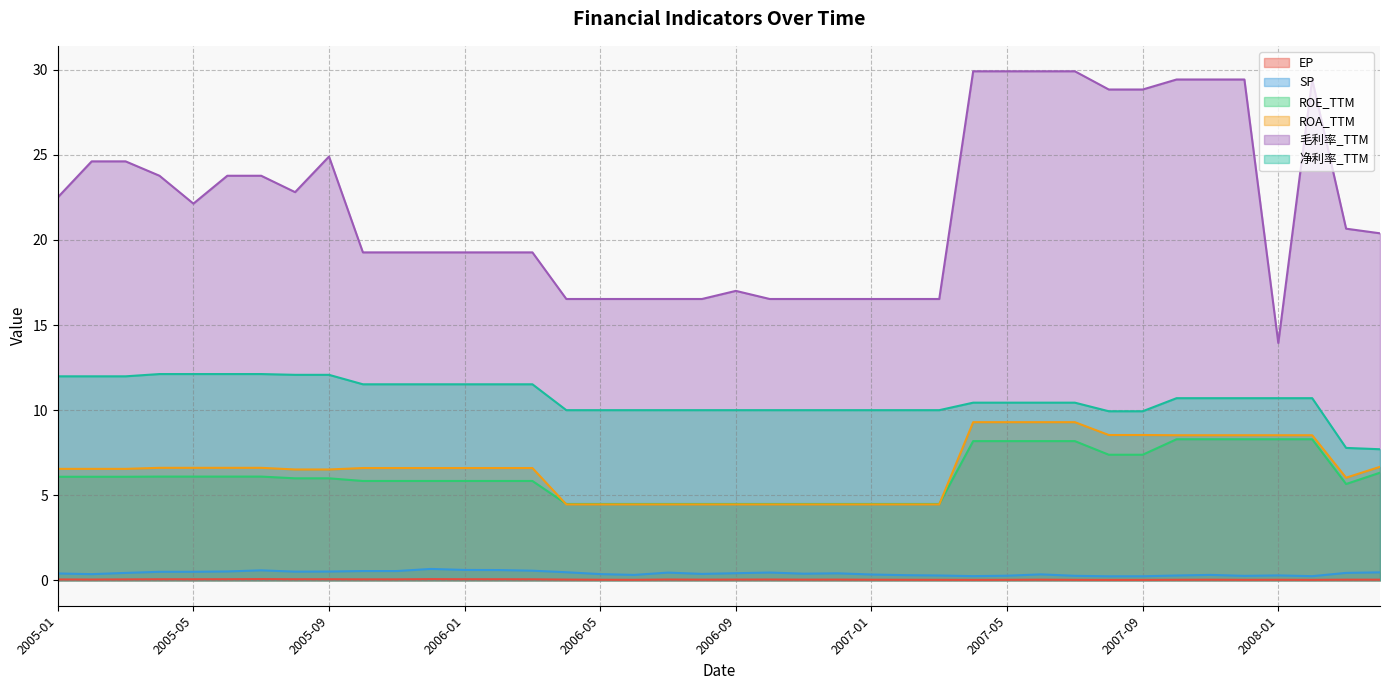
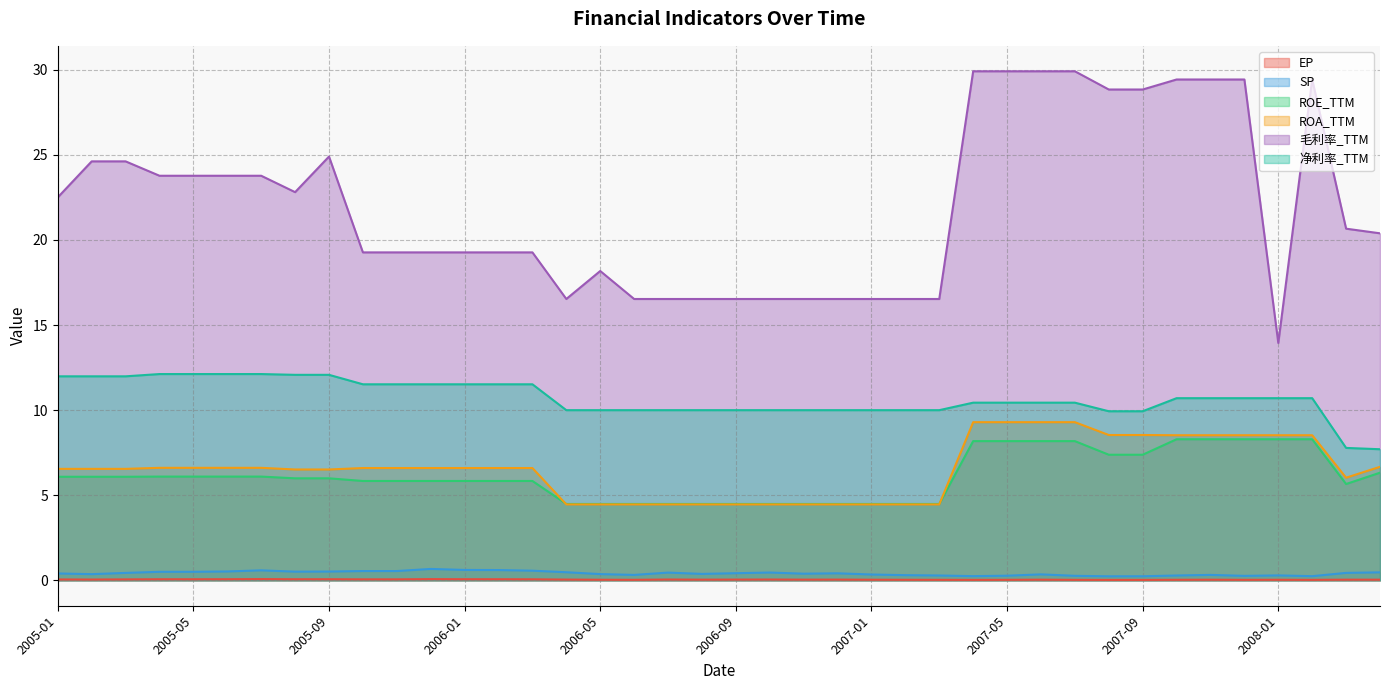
  {
    "毛利率_TTM": {
      "2005-01": 22.5,
-     "2005-05": 22.1,
+     "2005-05": 23.8,
      "2005-09": 24.9,
      "2006-01": 19.3,
-     "2006-05": 16.5,
-     "2006-09": 17.0,
+     "2006-05": 18.2,
+     "2006-09": 16.5,
      "2007-01": 16.5,
      "2007-05": 29.9,
      "2007-09": 28.8,
      "2008-01": 13.9
    }
  }
